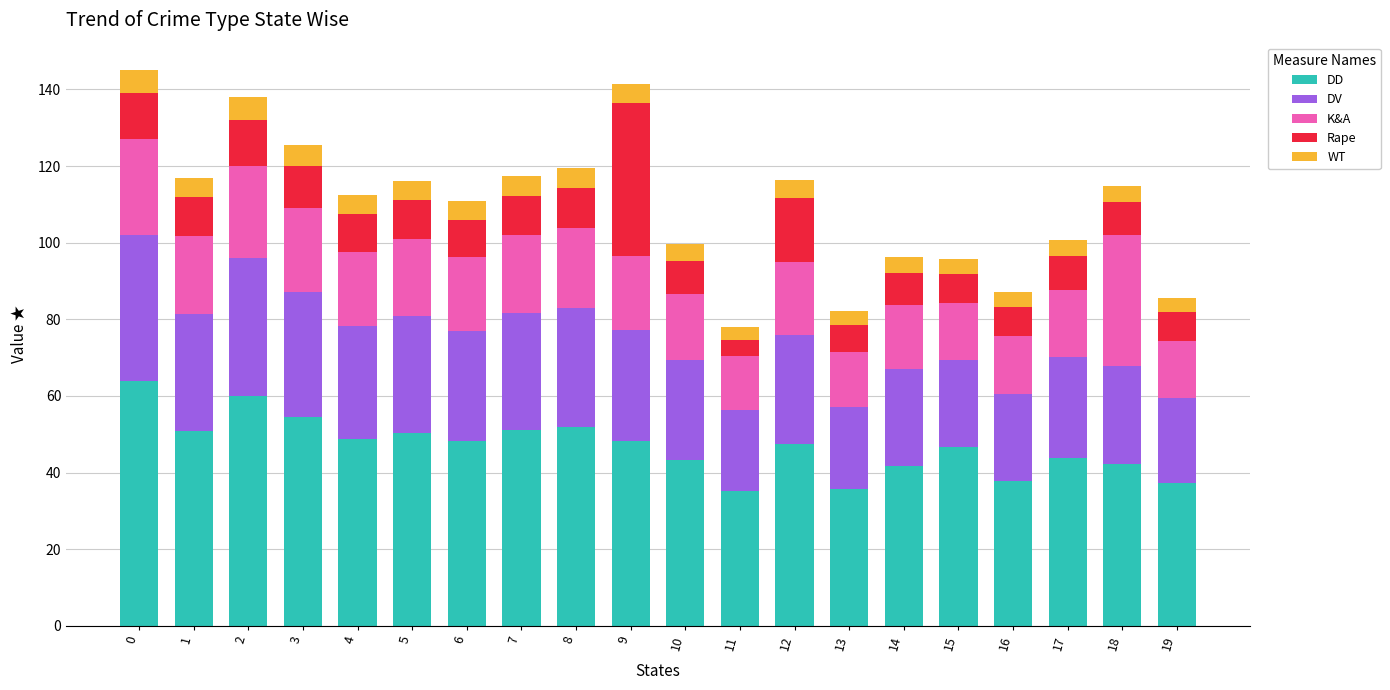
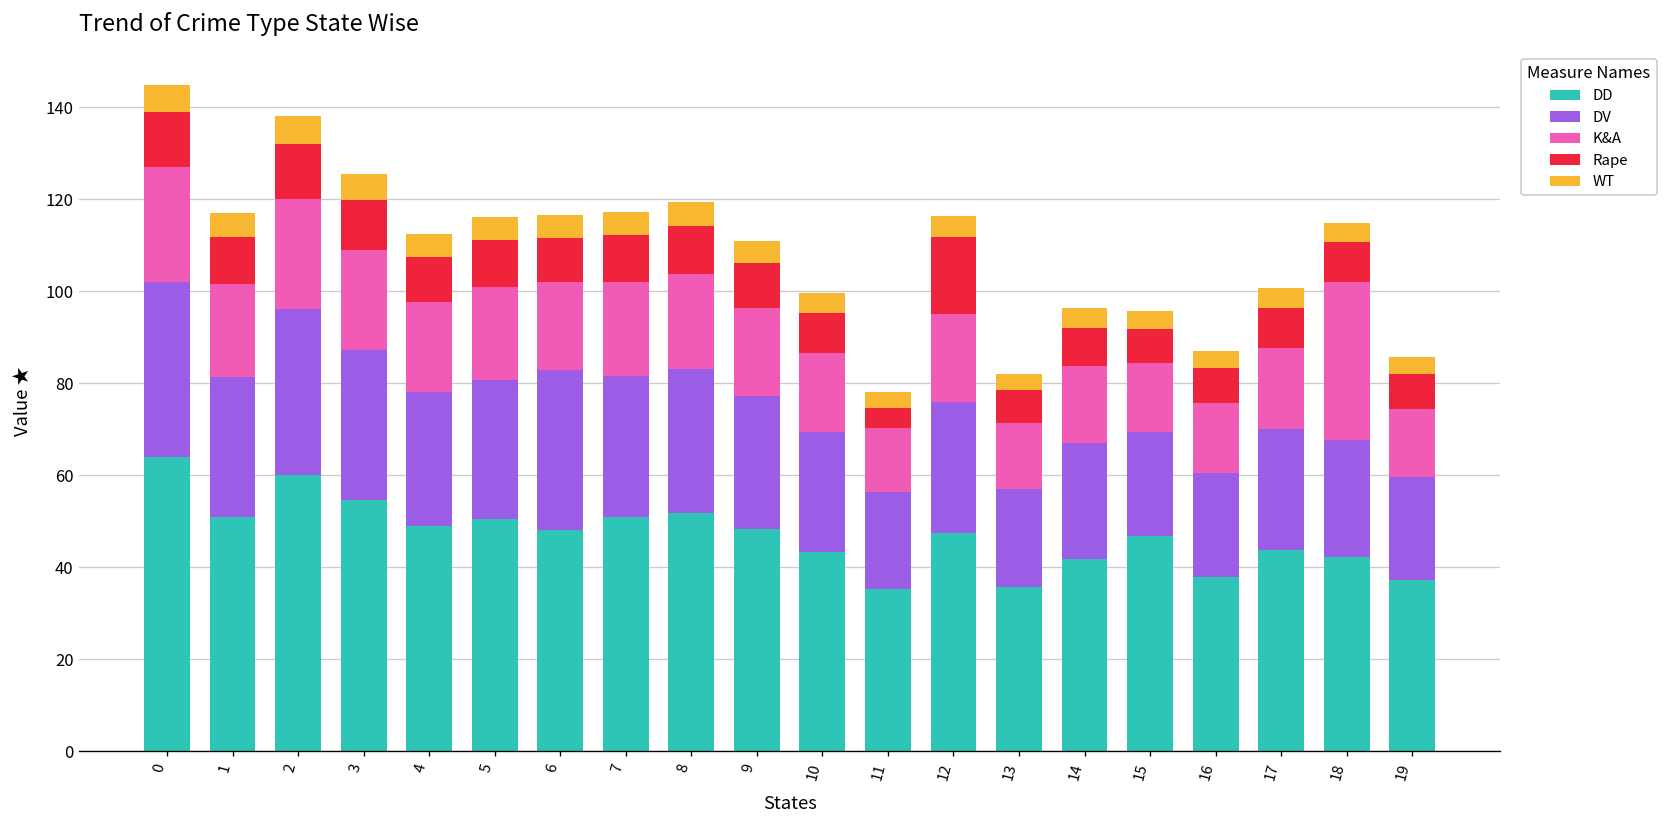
  {
    "DD": {
      "0": 64,
      "1": 51,
      "2": 60,
      "3": 55,
      "4": 49,
      "5": 50,
      "6": 48,
      "7": 51,
      "8": 52,
      "9": 48,
      "10": 43,
      "11": 35,
      "12": 47,
      "13": 36,
      "14": 42,
      "15": 47,
      "16": 38,
      "17": 44,
      "18": 42,
      "19": 37
    },
    "DV": {
      "0": 38,
      "1": 31,
      "2": 36,
      "3": 33,
      "4": 29,
      "5": 30,
-     "6": 29,
+     "6": 35,
      "7": 31,
      "8": 31,
      "9": 29,
      "10": 26,
      "11": 21,
      "12": 29,
      "13": 21,
      "14": 25,
      "15": 23,
      "16": 23,
      "17": 26,
      "18": 25,
      "19": 22
    },
    "K&A": {
      "0": 25,
      "1": 20,
      "2": 24,
      "3": 22,
      "4": 20,
      "5": 20,
      "6": 19,
      "7": 20,
      "8": 21,
      "9": 19,
      "10": 17,
      "11": 14,
      "12": 19,
      "13": 14,
      "14": 17,
      "15": 15,
      "16": 15,
      "17": 18,
      "18": 34,
      "19": 15
    },
    "Rape": {
      "0": 12,
      "1": 10,
      "2": 12,
      "3": 11,
      "4": 10,
      "5": 10,
      "6": 10,
      "7": 10,
      "8": 10,
-     "9": 40,
+     "9": 10,
      "10": 9,
      "11": 4,
      "12": 17,
      "13": 7,
      "14": 8,
      "15": 8,
      "16": 8,
      "17": 9,
      "18": 9,
      "19": 8
    },
    "WT": {
      "0": 6,
      "1": 5,
      "2": 6,
      "3": 6,
      "4": 5,
      "5": 5,
      "6": 5,
      "7": 5,
      "8": 5,
      "9": 5,
      "10": 4,
      "11": 4,
      "12": 5,
      "13": 4,
      "14": 4,
      "15": 4,
      "16": 4,
      "17": 4,
      "18": 4,
      "19": 4
    }
  }
